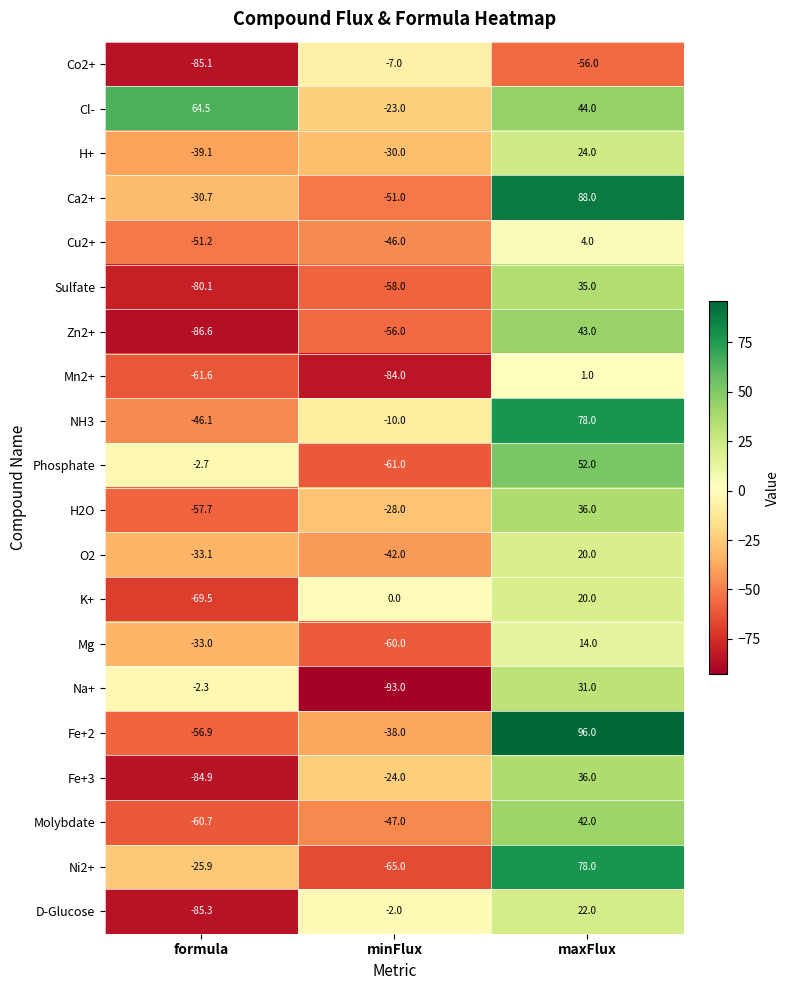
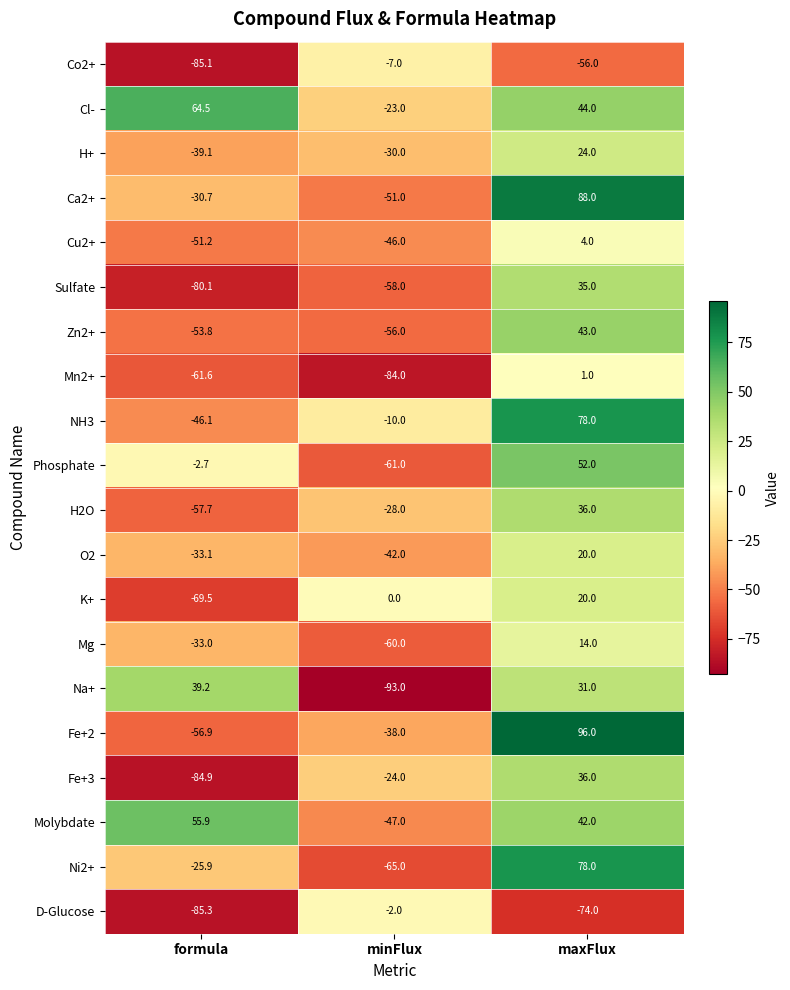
  {
    "Co2+": {
      "formula": -85.1,
      "minFlux": -7.0,
      "maxFlux": -56.0
    },
    "Cl-": {
      "formula": 64.5,
      "minFlux": -23.0,
      "maxFlux": 44.0
    },
    "H+": {
      "formula": -39.1,
      "minFlux": -30.0,
      "maxFlux": 24.0
    },
    "Ca2+": {
      "formula": -30.7,
      "minFlux": -51.0,
      "maxFlux": 88.0
    },
    "Cu2+": {
      "formula": -51.2,
      "minFlux": -46.0,
      "maxFlux": 4.0
    },
    "Sulfate": {
      "formula": -80.1,
      "minFlux": -58.0,
      "maxFlux": 35.0
    },
    "Zn2+": {
-     "formula": -86.6,
+     "formula": -53.8,
      "minFlux": -56.0,
      "maxFlux": 43.0
    },
    "Mn2+": {
      "formula": -61.6,
      "minFlux": -84.0,
      "maxFlux": 1.0
    },
    "NH3": {
      "formula": -46.1,
      "minFlux": -10.0,
      "maxFlux": 78.0
    },
    "Phosphate": {
      "formula": -2.7,
      "minFlux": -61.0,
      "maxFlux": 52.0
    },
    "H2O": {
      "formula": -57.7,
      "minFlux": -28.0,
      "maxFlux": 36.0
    },
    "O2": {
      "formula": -33.1,
      "minFlux": -42.0,
      "maxFlux": 20.0
    },
    "K+": {
      "formula": -69.5,
      "minFlux": 0.0,
      "maxFlux": 20.0
    },
    "Mg": {
      "formula": -33.0,
      "minFlux": -60.0,
      "maxFlux": 14.0
    },
    "Na+": {
-     "formula": -2.3,
+     "formula": 39.2,
      "minFlux": -93.0,
      "maxFlux": 31.0
    },
    "Fe+2": {
      "formula": -56.9,
      "minFlux": -38.0,
      "maxFlux": 96.0
    },
    "Fe+3": {
      "formula": -84.9,
      "minFlux": -24.0,
      "maxFlux": 36.0
    },
    "Molybdate": {
-     "formula": -60.7,
+     "formula": 55.9,
      "minFlux": -47.0,
      "maxFlux": 42.0
    },
    "Ni2+": {
      "formula": -25.9,
      "minFlux": -65.0,
      "maxFlux": 78.0
    },
    "D-Glucose": {
      "formula": -85.3,
      "minFlux": -2.0,
-     "maxFlux": 22.0
+     "maxFlux": -74.0
    }
  }
